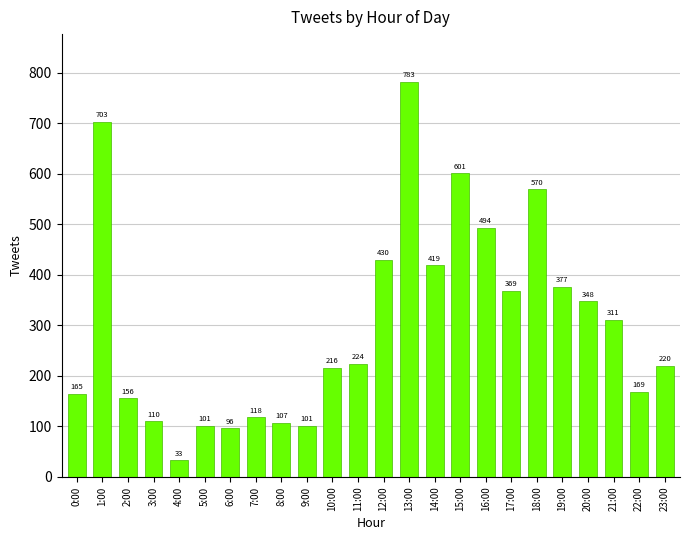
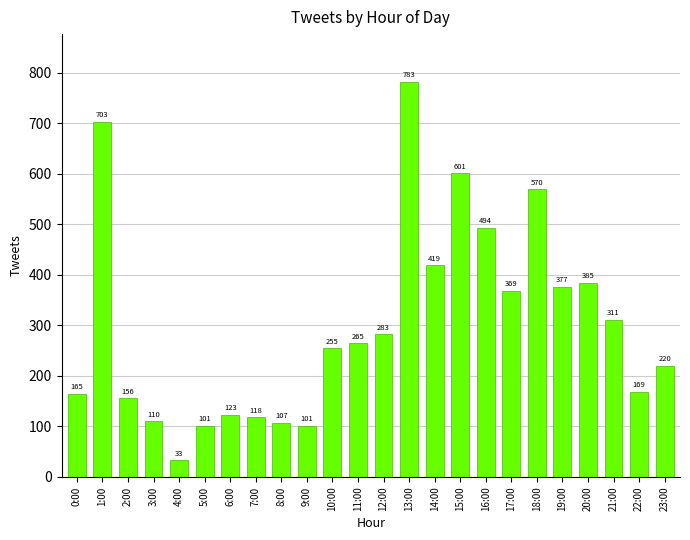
  {
    "0:00": 165,
    "1:00": 703,
    "2:00": 156,
    "3:00": 110,
    "4:00": 33,
    "5:00": 101,
-   "6:00": 96,
+   "6:00": 123,
    "7:00": 118,
    "8:00": 107,
    "9:00": 101,
-   "10:00": 216,
-   "11:00": 224,
-   "12:00": 430,
+   "10:00": 255,
+   "11:00": 265,
+   "12:00": 283,
    "13:00": 783,
    "14:00": 419,
    "15:00": 601,
    "16:00": 494,
    "17:00": 369,
    "18:00": 570,
    "19:00": 377,
-   "20:00": 348,
+   "20:00": 385,
    "21:00": 311,
    "22:00": 169,
    "23:00": 220
  }
